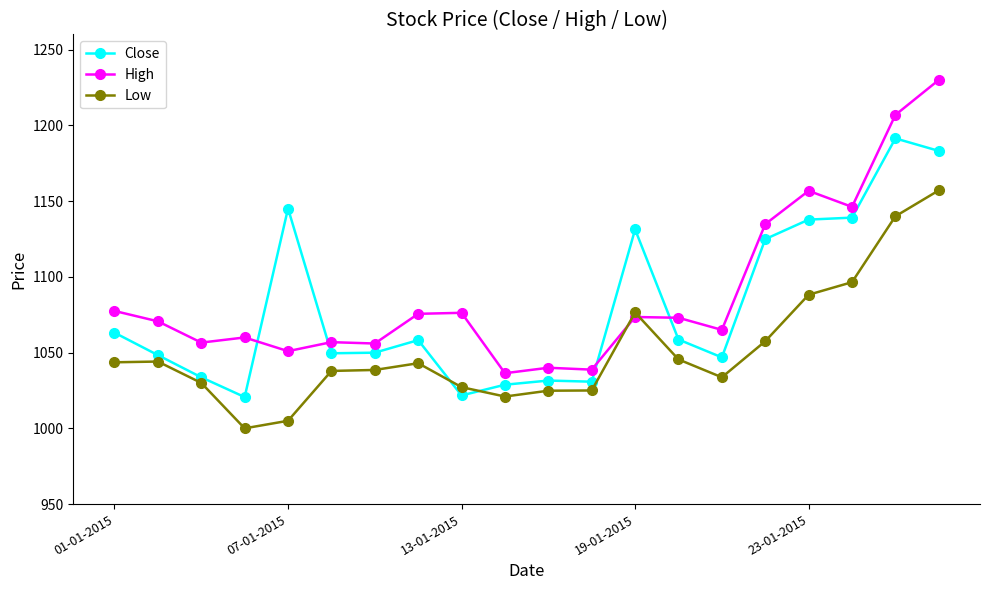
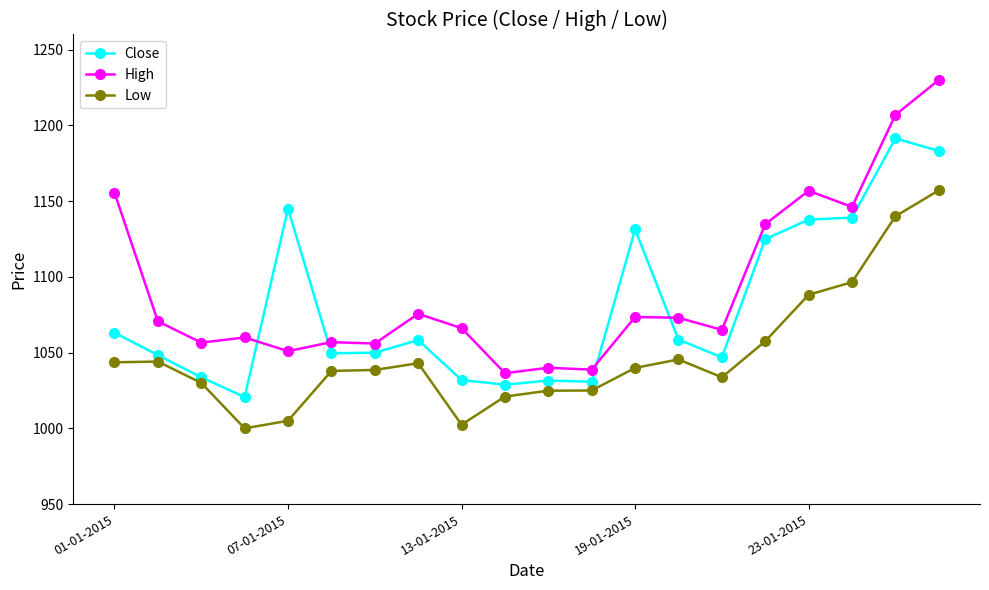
  {
    "Close": {
      "01-01-2015": 1063,
      "07-01-2015": 1145,
-     "13-01-2015": 1022,
+     "13-01-2015": 1032,
      "19-01-2015": 1131,
      "23-01-2015": 1138
    },
    "High": {
-     "01-01-2015": 1078,
+     "01-01-2015": 1156,
      "07-01-2015": 1051,
-     "13-01-2015": 1076,
+     "13-01-2015": 1066,
      "19-01-2015": 1074,
      "23-01-2015": 1157
    },
    "Low": {
      "01-01-2015": 1044,
      "07-01-2015": 1005,
-     "13-01-2015": 1027,
-     "19-01-2015": 1077,
+     "13-01-2015": 1002,
+     "19-01-2015": 1040,
      "23-01-2015": 1088
    }
  }
